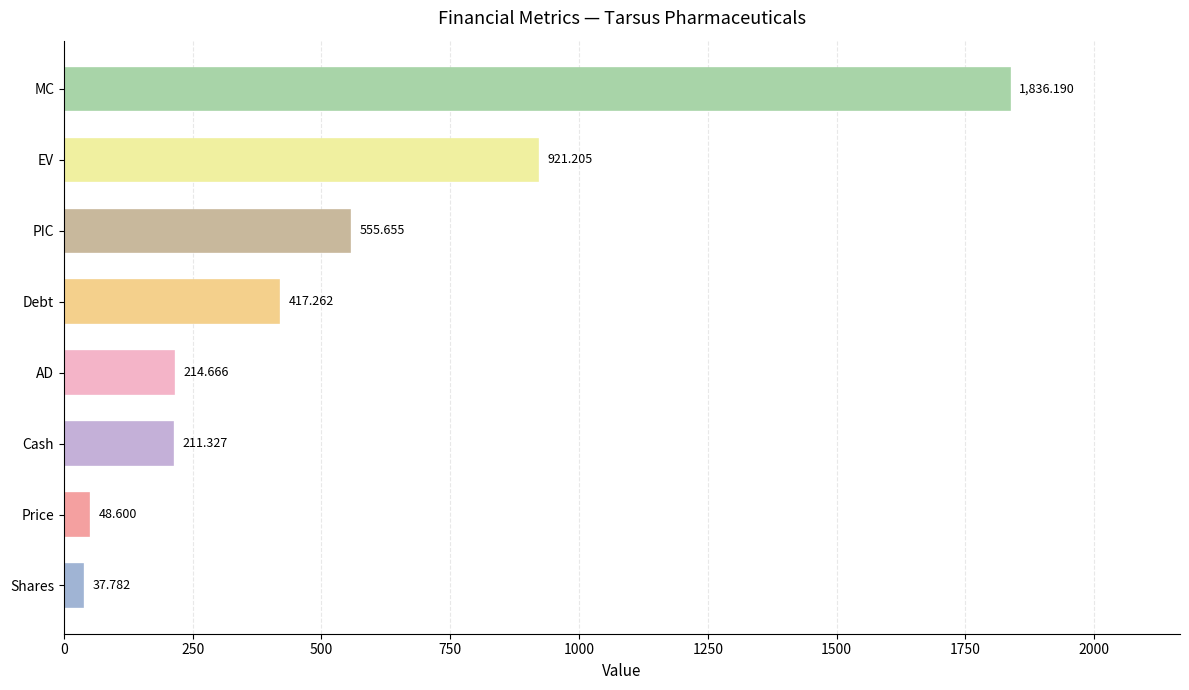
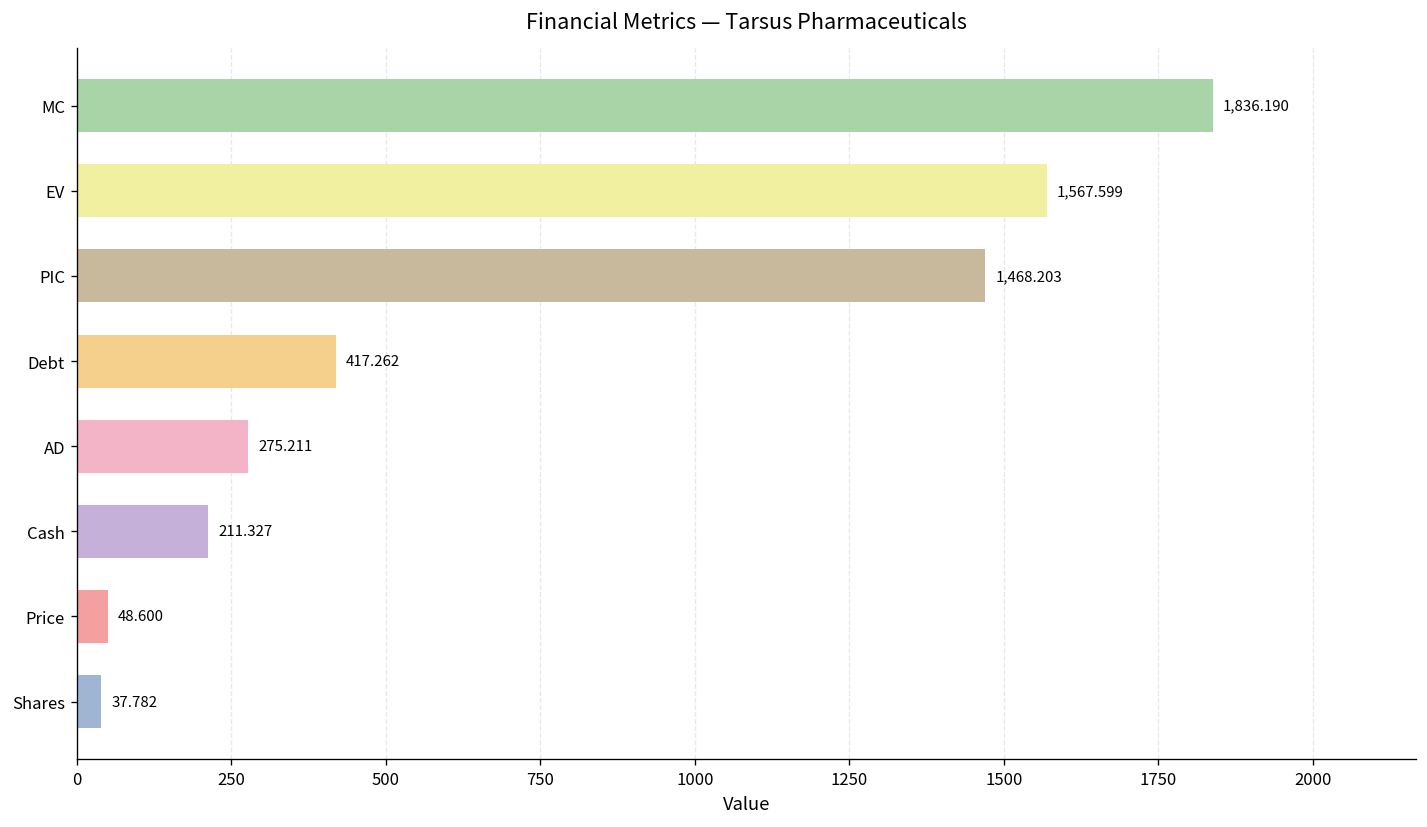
  {
    "MC": "1,836.190",
-   "EV": "921.205",
-   "PIC": "555.655",
+   "EV": "1,567.599",
+   "PIC": "1,468.203",
    "Debt": "417.262",
-   "AD": "214.666",
+   "AD": "275.211",
    "Cash": "211.327",
    "Price": "48.600",
    "Shares": "37.782"
  }
